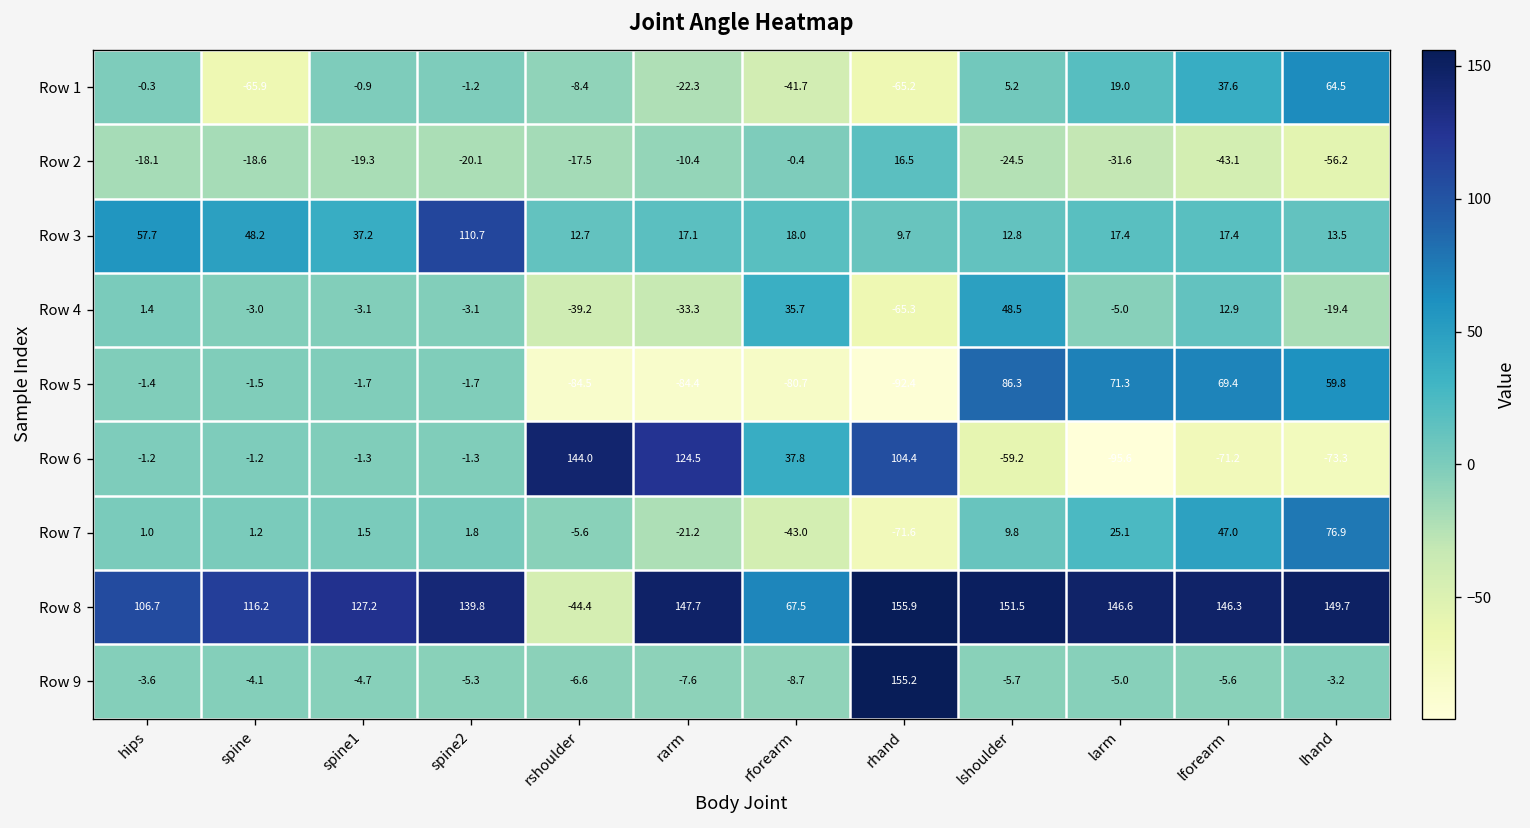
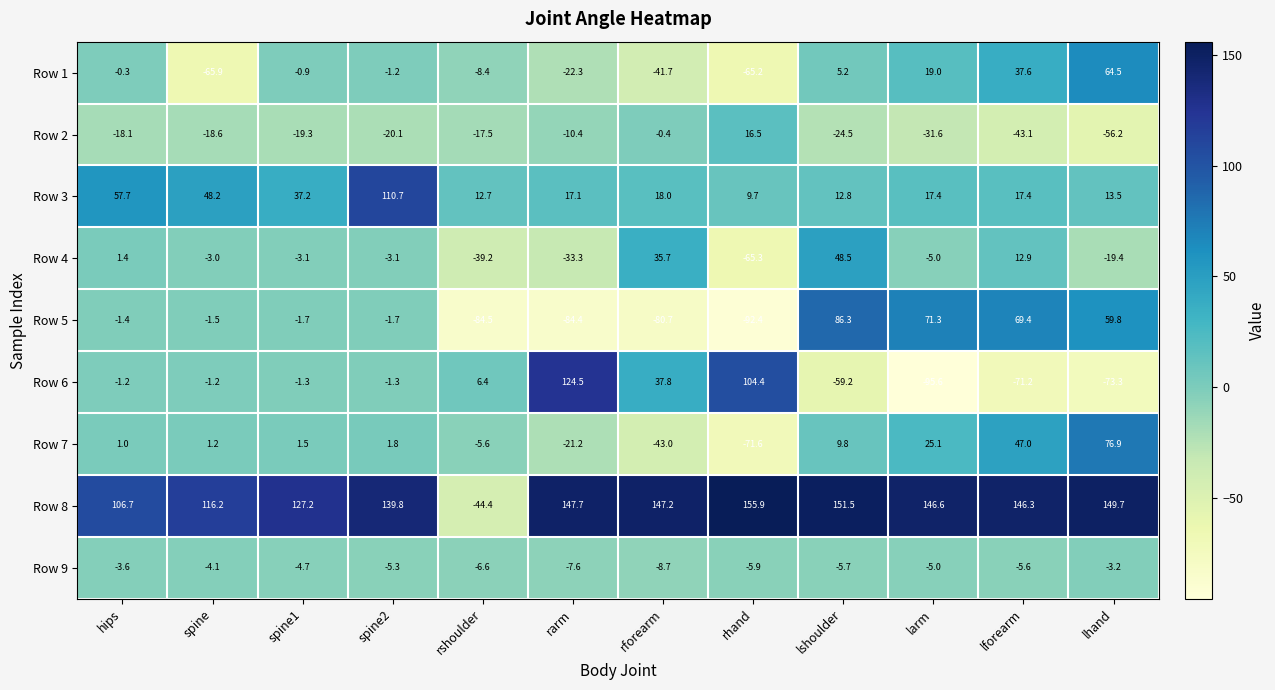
  {
    "Row 1": {
      "hips": -0.3,
      "spine": -65.9,
      "spine1": -0.9,
      "spine2": -1.2,
      "rshoulder": -8.4,
      "rarm": -22.3,
      "rforearm": -41.7,
      "rhand": -65.2,
      "lshoulder": 5.2,
      "larm": 19.0,
      "lforearm": 37.6,
      "lhand": 64.5
    },
    "Row 2": {
      "hips": -18.1,
      "spine": -18.6,
      "spine1": -19.3,
      "spine2": -20.1,
      "rshoulder": -17.5,
      "rarm": -10.4,
      "rforearm": -0.4,
      "rhand": 16.5,
      "lshoulder": -24.5,
      "larm": -31.6,
      "lforearm": -43.1,
      "lhand": -56.2
    },
    "Row 3": {
      "hips": 57.7,
      "spine": 48.2,
      "spine1": 37.2,
      "spine2": 110.7,
      "rshoulder": 12.7,
      "rarm": 17.1,
      "rforearm": 18.0,
      "rhand": 9.7,
      "lshoulder": 12.8,
      "larm": 17.4,
      "lforearm": 17.4,
      "lhand": 13.5
    },
    "Row 4": {
      "hips": 1.4,
      "spine": -3.0,
      "spine1": -3.1,
      "spine2": -3.1,
      "rshoulder": -39.2,
      "rarm": -33.3,
      "rforearm": 35.7,
      "rhand": -65.3,
      "lshoulder": 48.5,
      "larm": -5.0,
      "lforearm": 12.9,
      "lhand": -19.4
    },
    "Row 5": {
      "hips": -1.4,
      "spine": -1.5,
      "spine1": -1.7,
      "spine2": -1.7,
      "rshoulder": -84.5,
      "rarm": -84.4,
      "rforearm": -80.7,
      "lshoulder": 86.3,
      "larm": 71.3,
      "lforearm": 69.4,
      "lhand": 59.8
    },
    "Row 6": {
      "hips": -1.2,
      "spine": -1.2,
      "spine1": -1.3,
      "spine2": -1.3,
-     "rshoulder": 144.0,
+     "rshoulder": 6.4,
      "rarm": 124.5,
      "rforearm": 37.8,
      "rhand": 104.4,
      "lshoulder": -59.2,
      "lforearm": -71.2,
      "lhand": -73.3
    },
    "Row 7": {
      "hips": 1.0,
      "spine": 1.2,
      "spine1": 1.5,
      "spine2": 1.8,
      "rshoulder": -5.6,
      "rarm": -21.2,
      "rforearm": -43.0,
      "rhand": -71.6,
      "lshoulder": 9.8,
      "larm": 25.1,
      "lforearm": 47.0,
      "lhand": 76.9
    },
    "Row 8": {
      "hips": 106.7,
      "spine": 116.2,
      "spine1": 127.2,
      "spine2": 139.8,
      "rshoulder": -44.4,
      "rarm": 147.7,
-     "rforearm": 67.5,
+     "rforearm": 147.2,
      "rhand": 155.9,
      "lshoulder": 151.5,
      "larm": 146.6,
      "lforearm": 146.3,
      "lhand": 149.7
    },
    "Row 9": {
      "hips": -3.6,
      "spine": -4.1,
      "spine1": -4.7,
      "spine2": -5.3,
      "rshoulder": -6.6,
      "rarm": -7.6,
      "rforearm": -8.7,
-     "rhand": 155.2,
+     "rhand": -5.9,
      "lshoulder": -5.7,
      "larm": -5.0,
      "lforearm": -5.6,
      "lhand": -3.2
    }
  }
